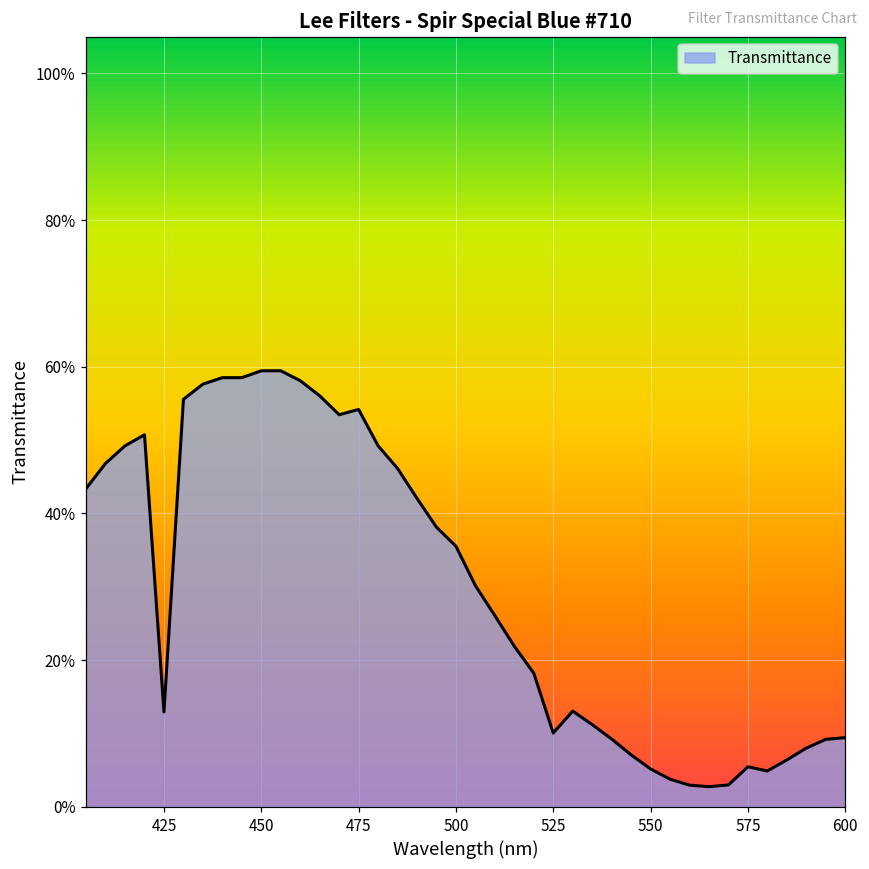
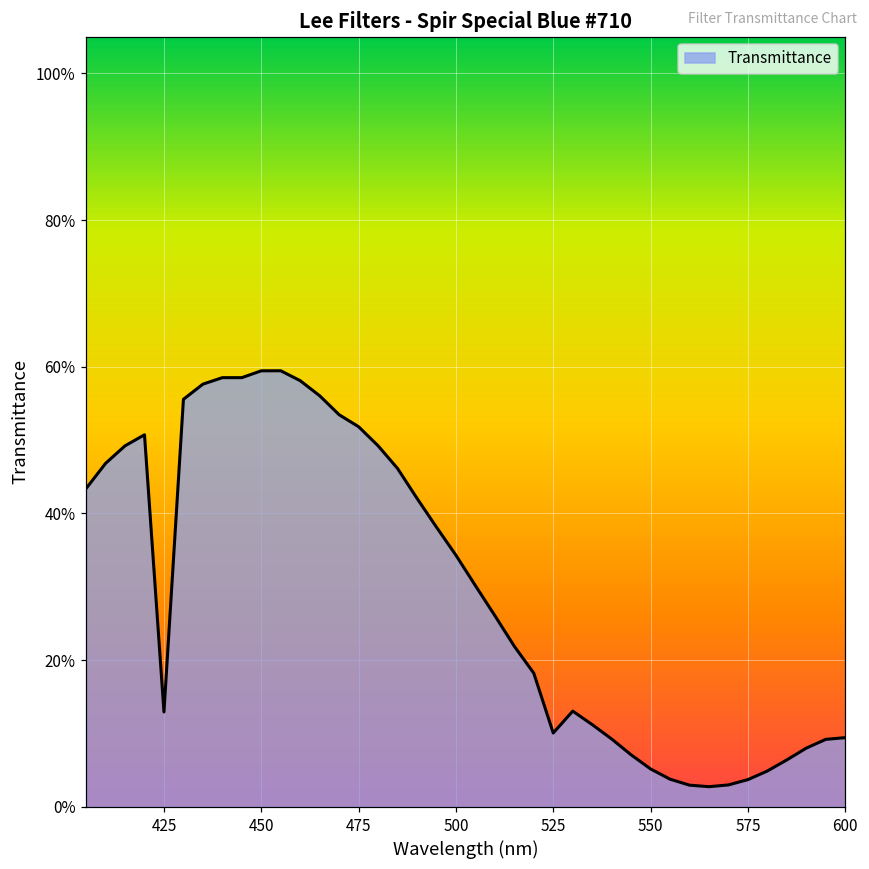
  {
    "425": "13%",
    "450": "59%",
-   "475": "54%",
-   "500": "36%",
+   "475": "52%",
+   "500": "34%",
    "525": "10%",
    "550": "5%",
-   "575": "5%",
+   "575": "4%",
    "600": "9%"
  }
